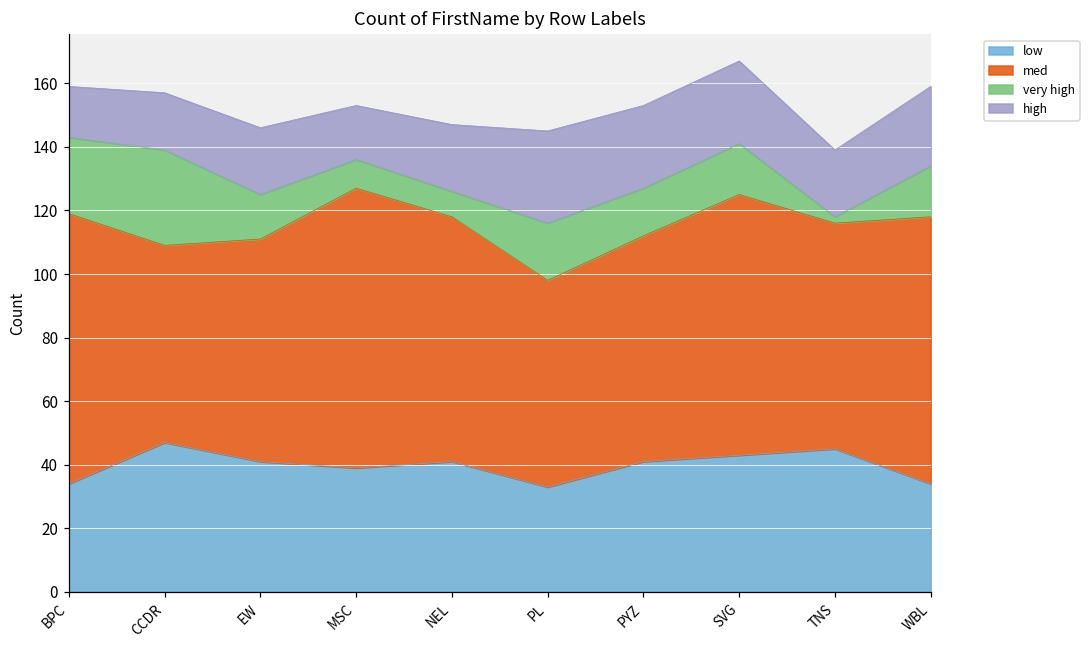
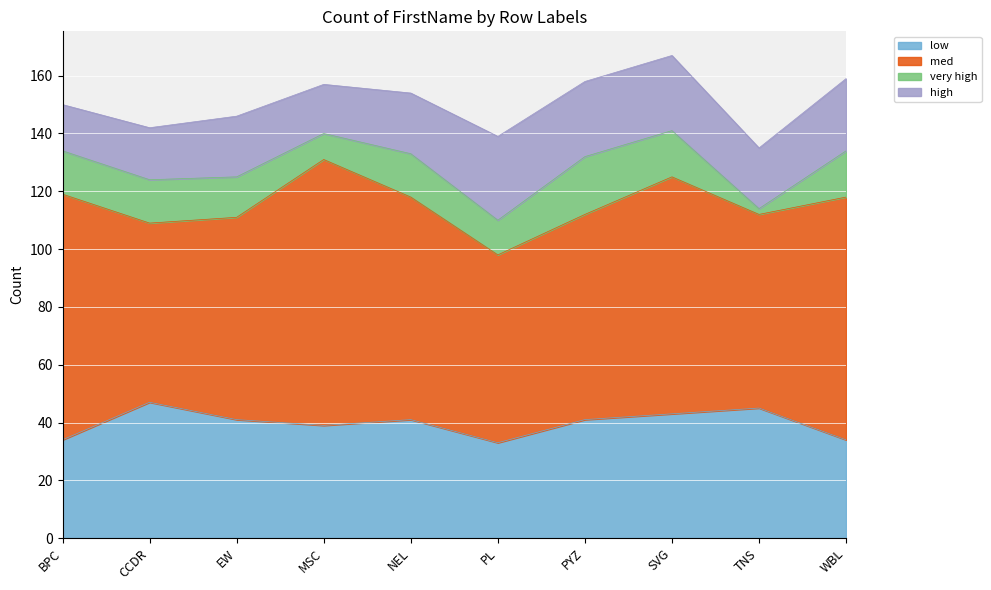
  {
    "med": {
      "BPC": 85,
      "CCDR": 62,
      "EW": 70,
-     "MSC": 88,
+     "MSC": 92,
      "NEL": 77,
      "PL": 65,
      "PYZ": 71,
      "SVG": 82,
-     "TNS": 71,
+     "TNS": 67,
      "WBL": 84
    },
    "very high": {
-     "BPC": 24,
-     "CCDR": 30,
+     "BPC": 15,
+     "CCDR": 15,
      "EW": 14,
      "MSC": 9,
-     "NEL": 8,
-     "PL": 18,
-     "PYZ": 15,
+     "NEL": 15,
+     "PL": 12,
+     "PYZ": 20,
      "SVG": 16,
      "TNS": 2,
      "WBL": 16
    }
  }
